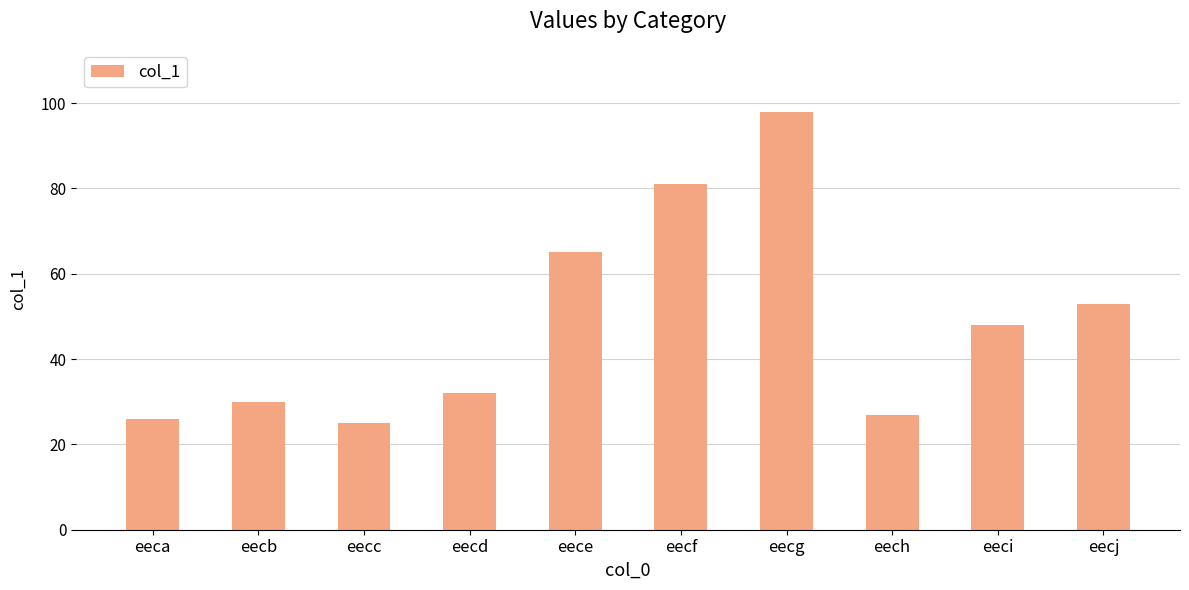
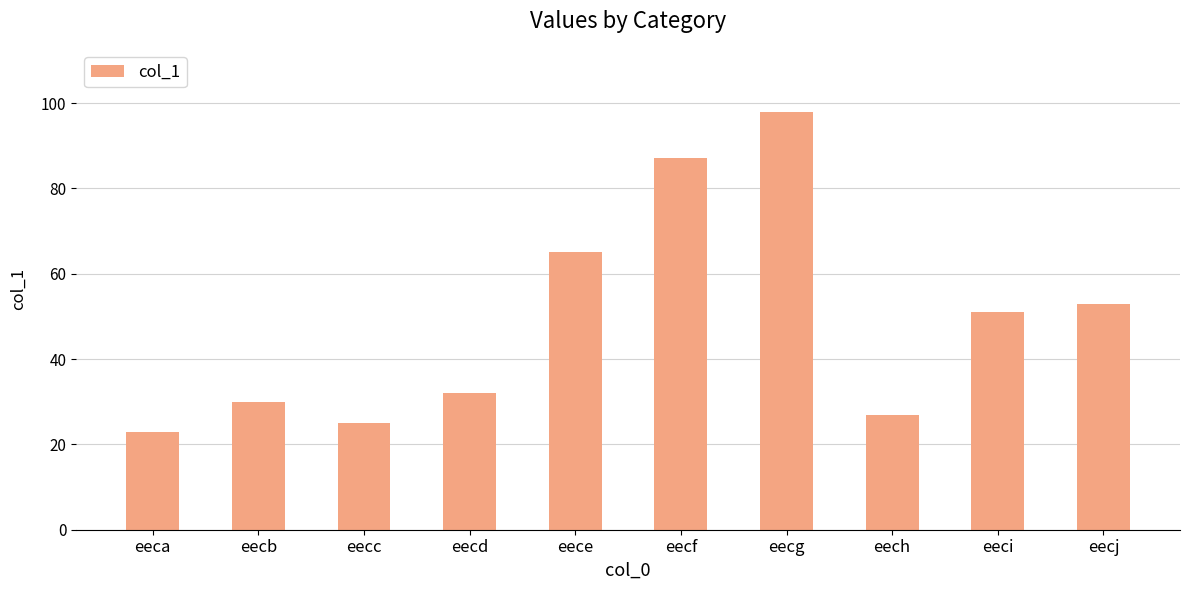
  {
-   "eeca": 26,
+   "eeca": 23,
    "eecb": 30,
    "eecc": 25,
    "eecd": 32,
    "eece": 65,
-   "eecf": 81,
+   "eecf": 87,
    "eecg": 98,
    "eech": 27,
-   "eeci": 48,
+   "eeci": 51,
    "eecj": 53
  }
